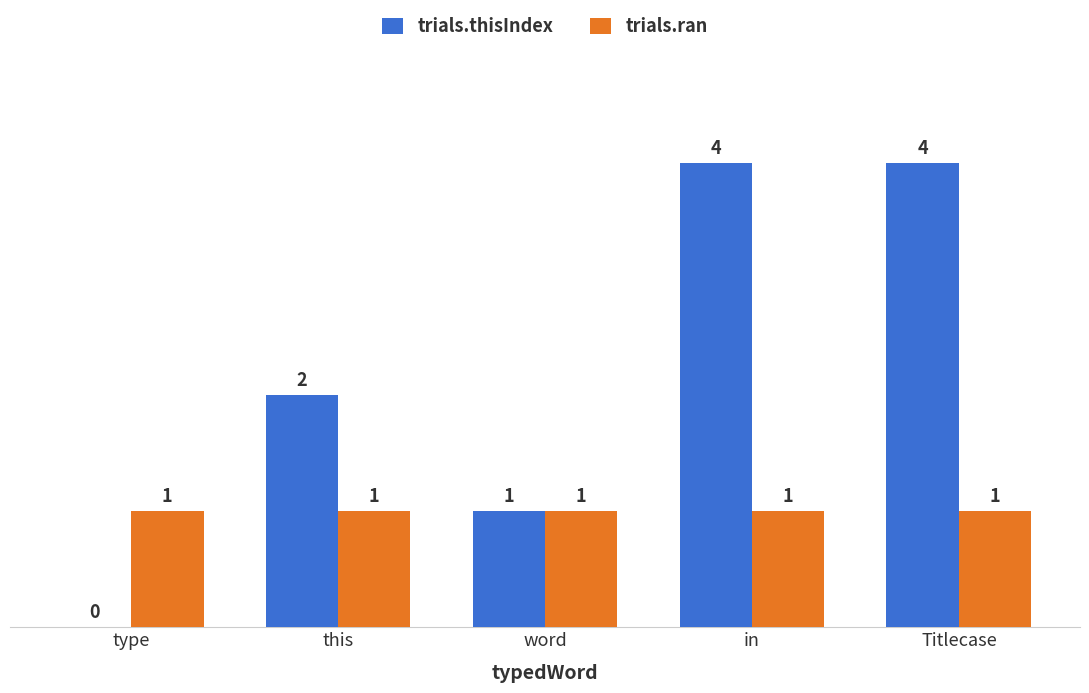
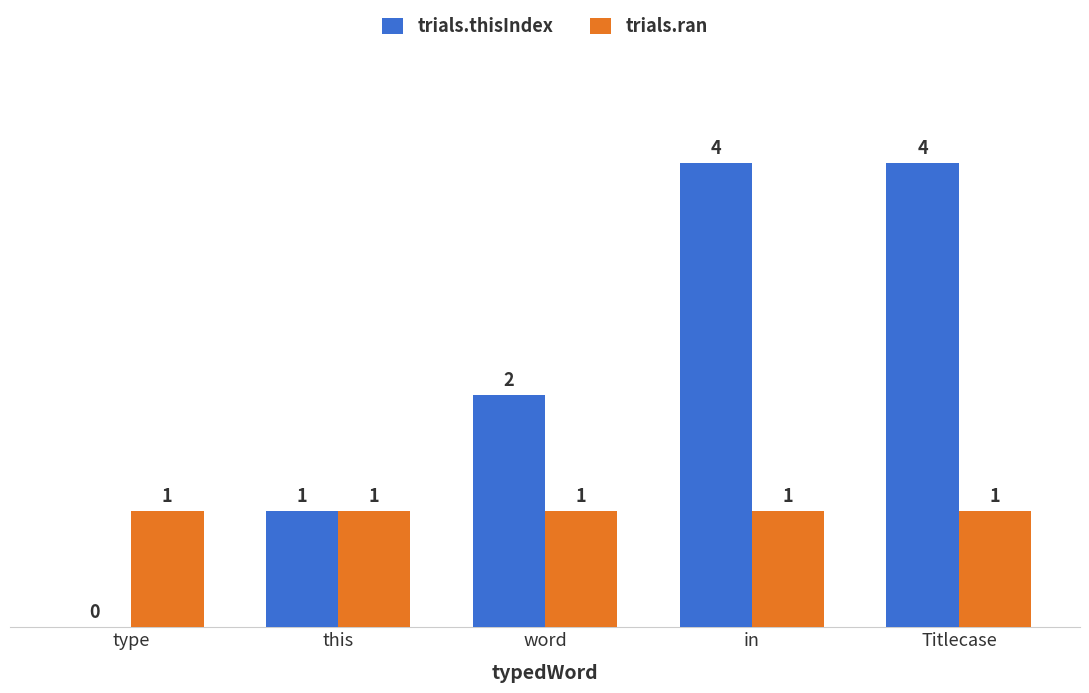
  {
    "trials.thisIndex": {
      "type": 0,
-     "this": 2,
-     "word": 1,
+     "this": 1,
+     "word": 2,
      "in": 4,
      "Titlecase": 4
    },
    "trials.ran": {
      "type": 1,
      "this": 1,
      "word": 1,
      "in": 1,
      "Titlecase": 1
    }
  }
